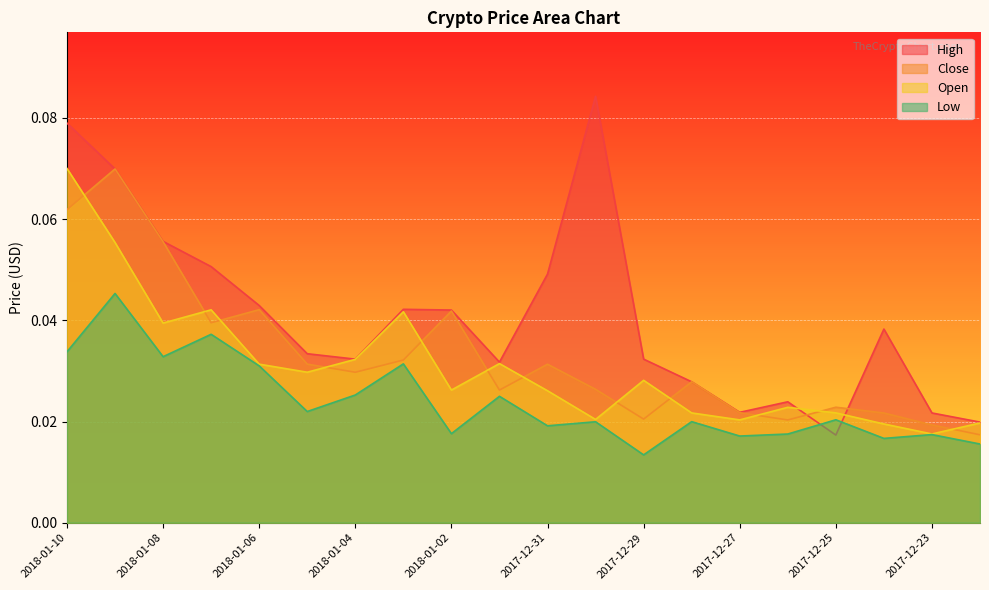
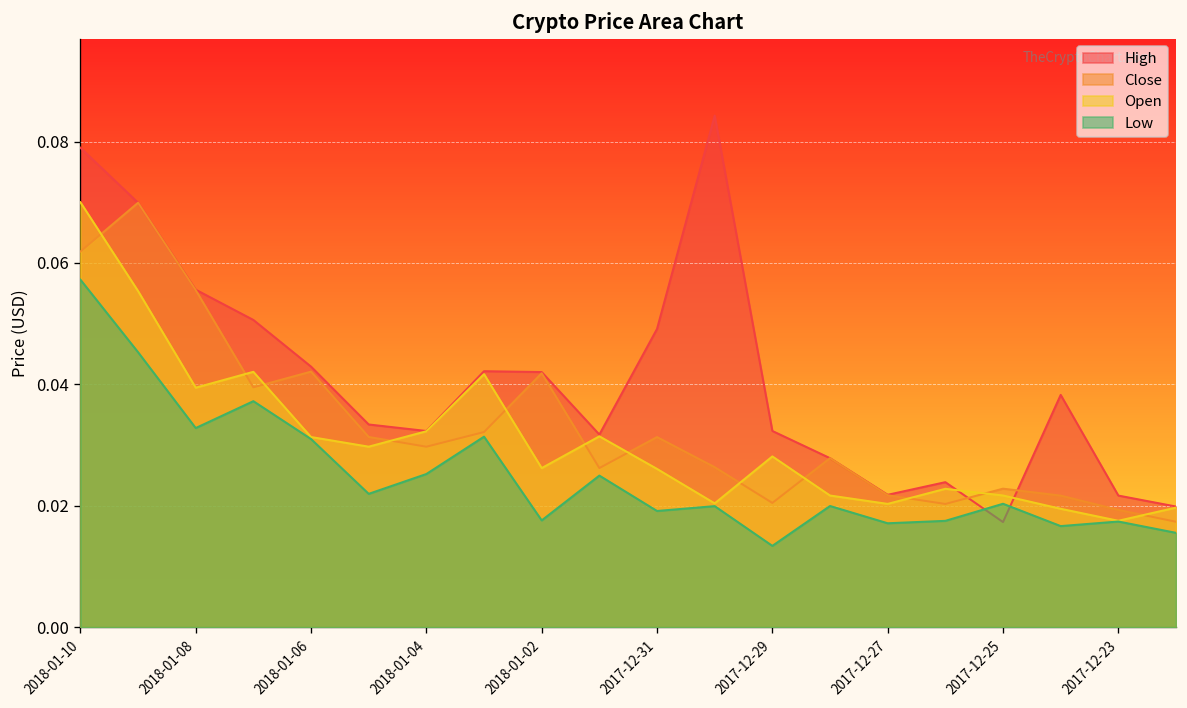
  {
    "High": {
      "2018-01-10": 0.079,
      "2018-01-06": 0.043,
      "2017-12-31": 0.049,
      "2017-12-29": 0.032,
      "2017-12-25": 0.017,
      "2017-12-23": 0.022
    },
    "Low": {
-     "2018-01-10": 0.034,
+     "2018-01-10": 0.057,
      "2018-01-08": 0.033,
      "2018-01-04": 0.025,
      "2018-01-02": 0.018,
      "2017-12-31": 0.019,
      "2017-12-29": 0.013,
      "2017-12-27": 0.017,
      "2017-12-25": 0.020
    }
  }
